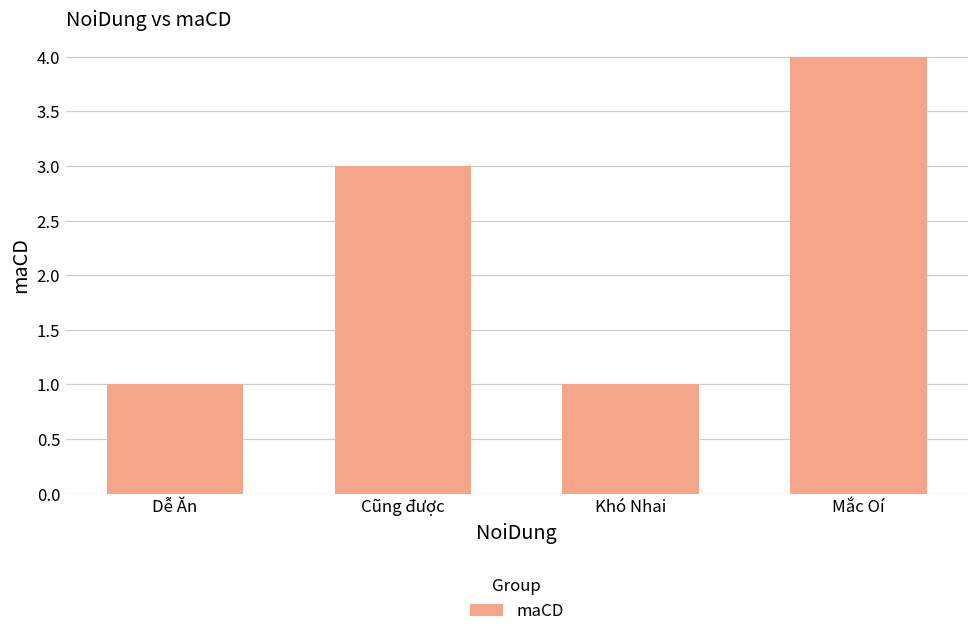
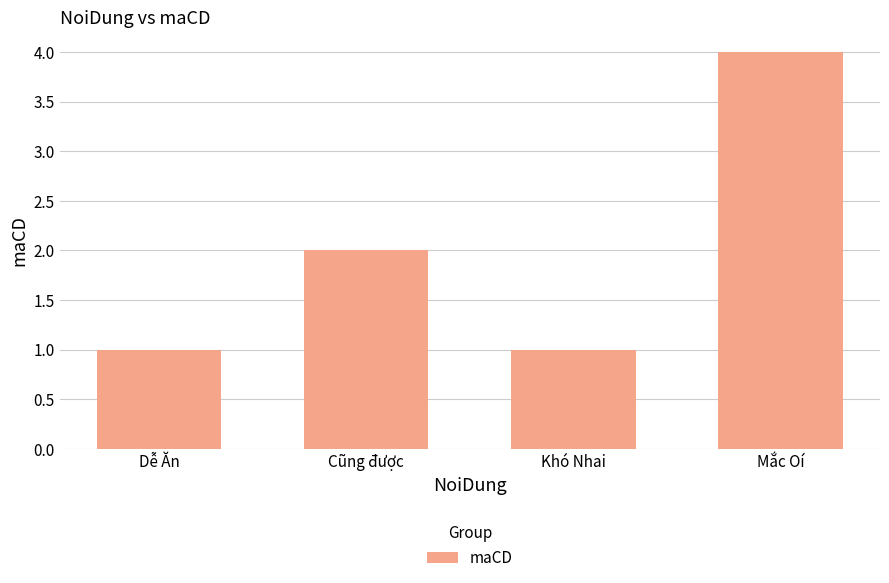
  {
    "Dễ Ăn": 1,
-   "Cũng được": 3,
+   "Cũng được": 2,
    "Khó Nhai": 1,
    "Mắc Oí": 4
  }
